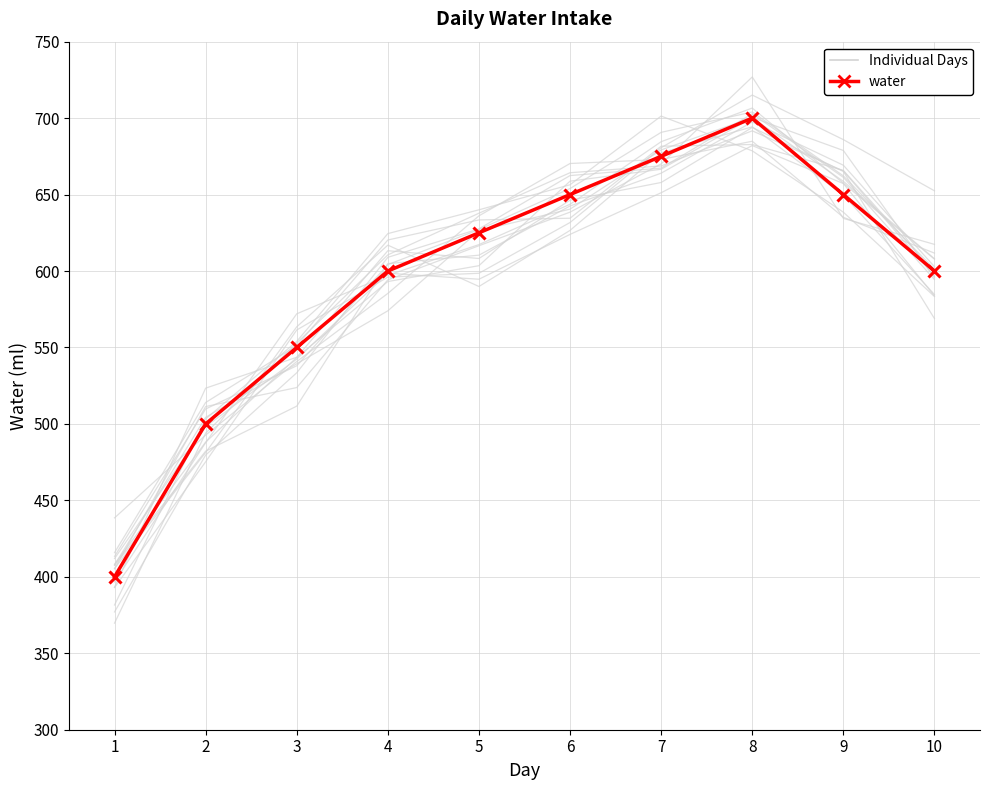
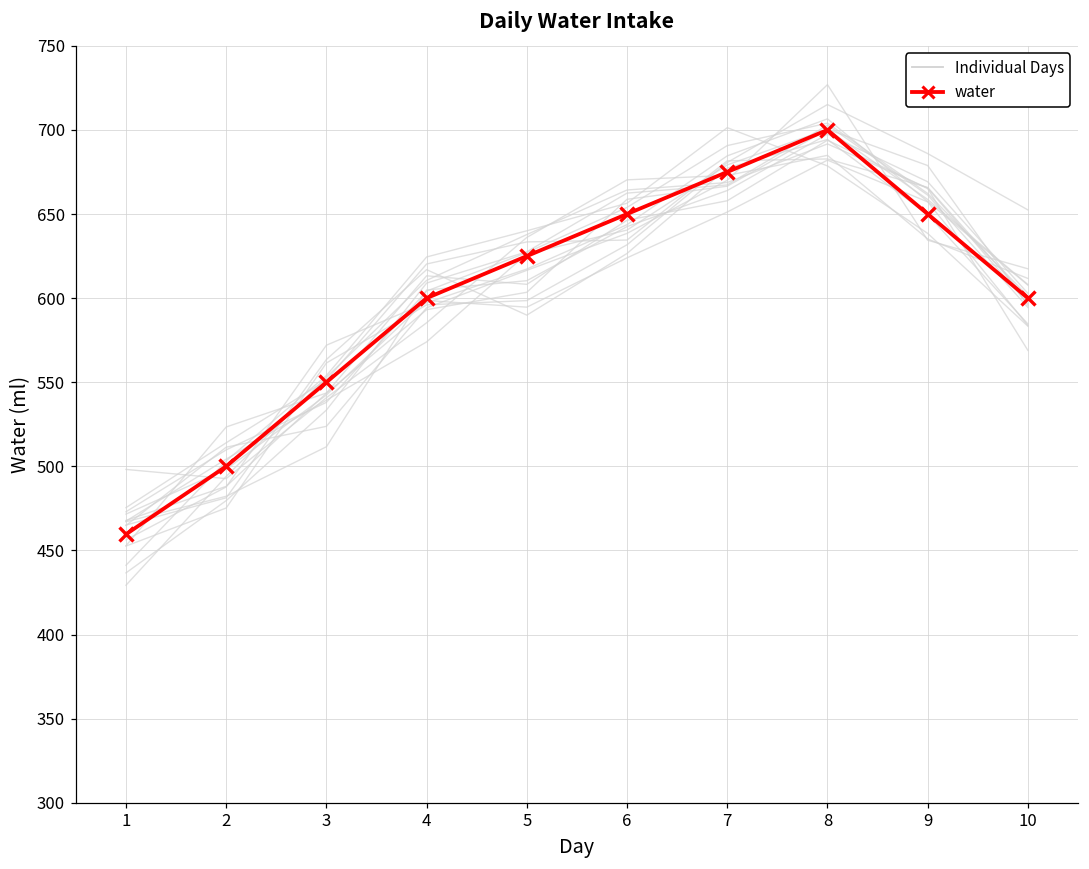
  {
    "water": {
-     "1": 400,
+     "1": 460,
      "2": 500,
      "6": 650,
      "7": 675
    }
  }
